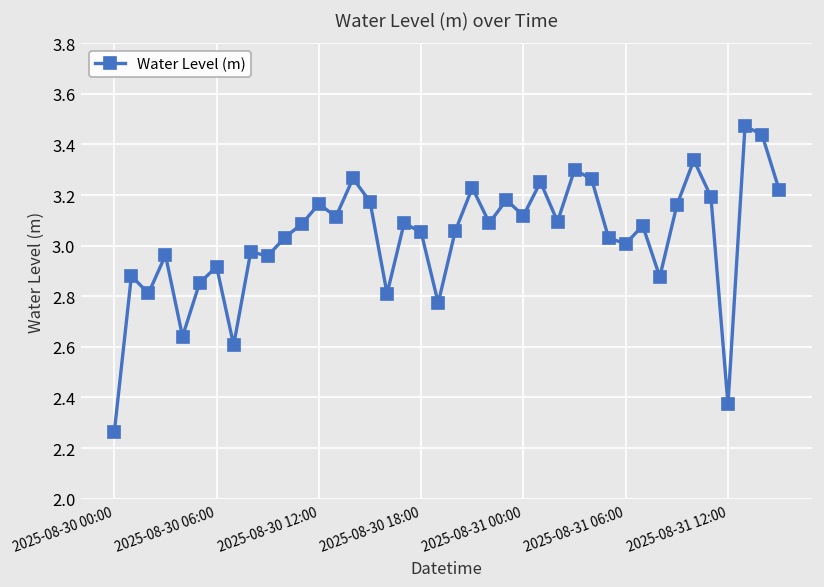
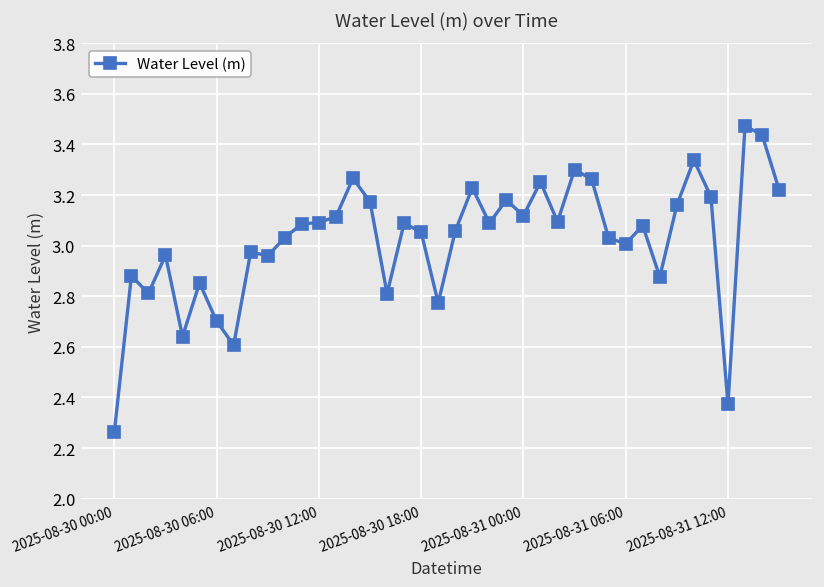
  {
    "2025-08-30 00:00": 2.26,
-   "2025-08-30 06:00": 2.92,
-   "2025-08-30 12:00": 3.16,
+   "2025-08-30 06:00": 2.70,
+   "2025-08-30 12:00": 3.09,
    "2025-08-30 18:00": 3.05,
    "2025-08-31 00:00": 3.12,
    "2025-08-31 06:00": 3.01,
    "2025-08-31 12:00": 2.37
  }
